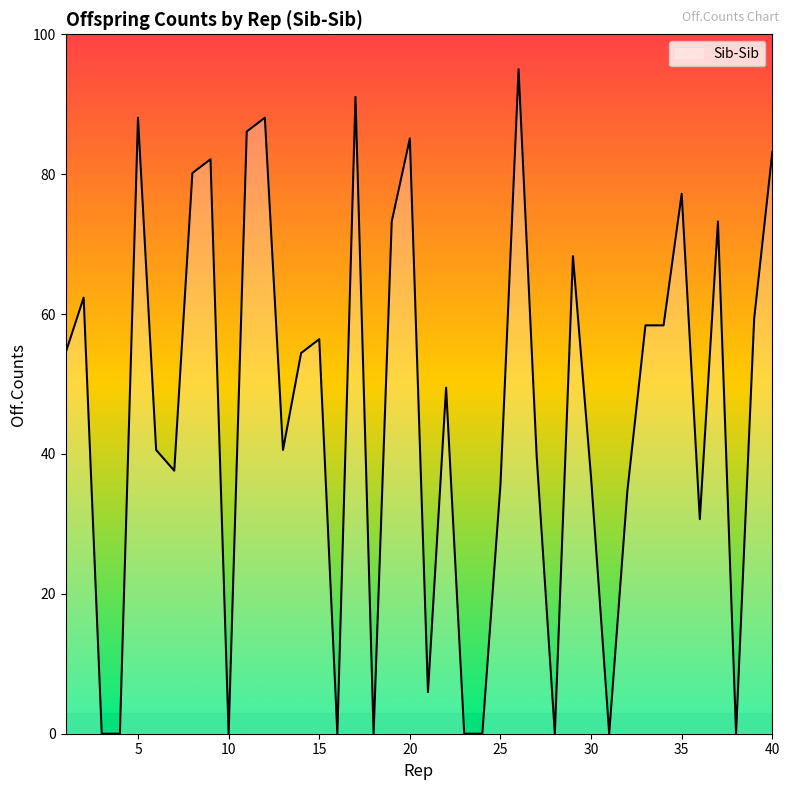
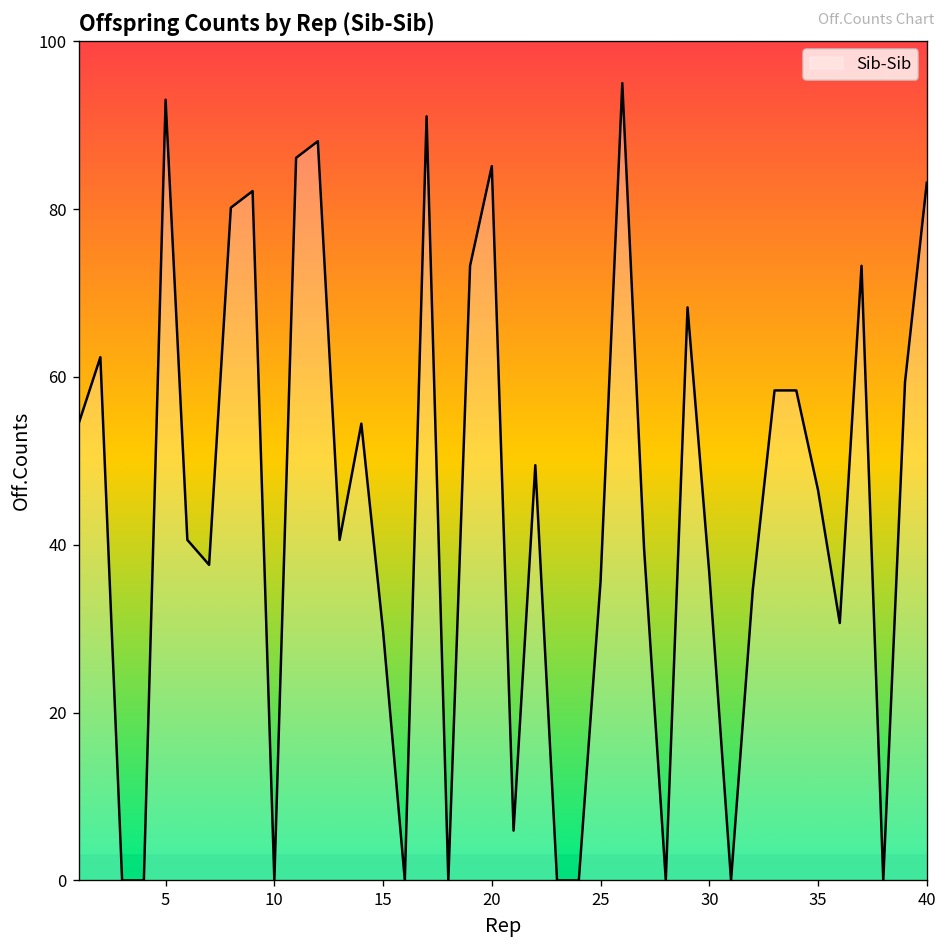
  {
-   "5": 88,
-   "15": 56,
+   "5": 93,
+   "15": 30,
    "20": 85,
    "25": 36,
    "30": 37,
-   "35": 77,
+   "35": 47,
    "40": 83
  }
